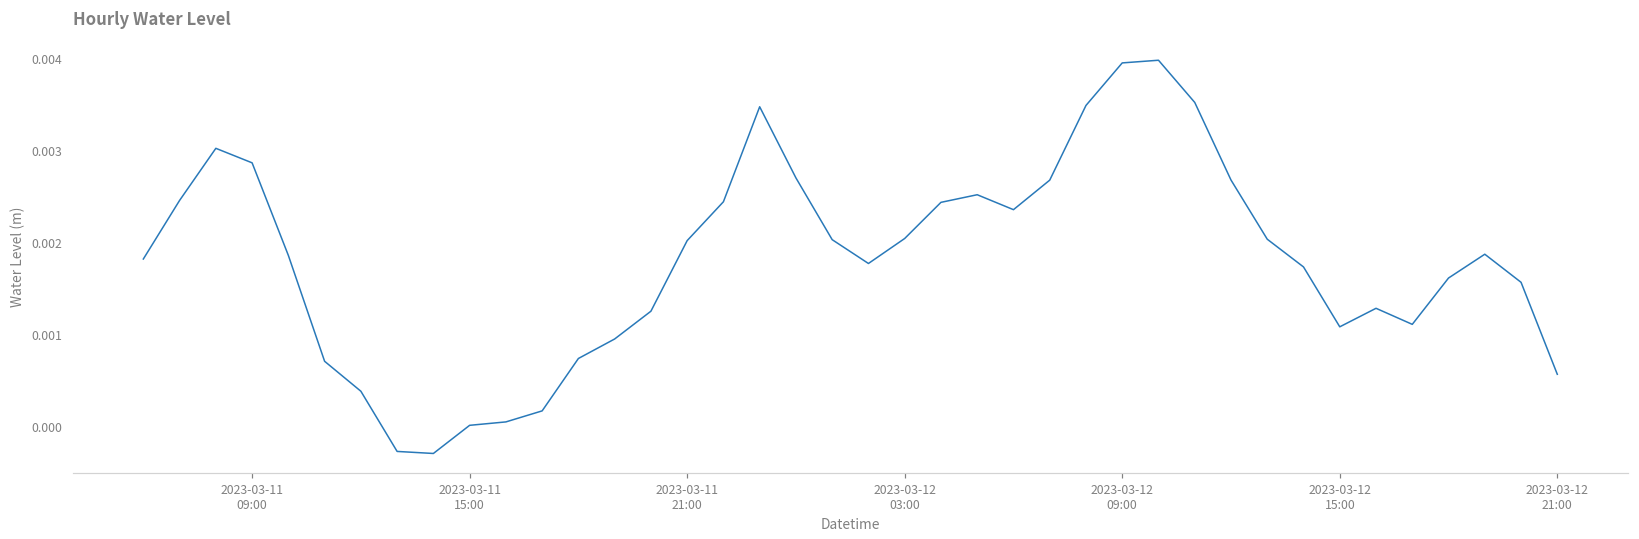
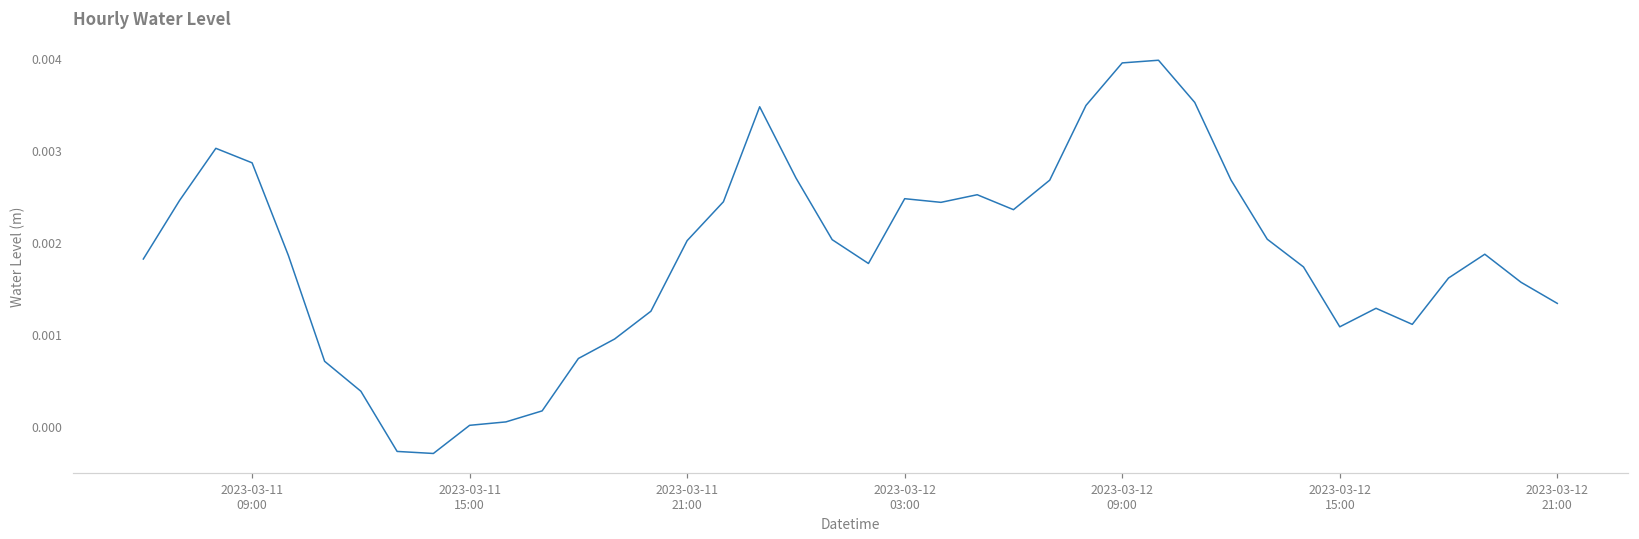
  {
    "2023-03-11 09:00": 0.0029,
    "2023-03-11 15:00": 0.0000,
    "2023-03-11 21:00": 0.0020,
-   "2023-03-12 03:00": 0.0020,
+   "2023-03-12 03:00": 0.0025,
    "2023-03-12 09:00": 0.0040,
    "2023-03-12 15:00": 0.0011,
-   "2023-03-12 21:00": 0.0006
+   "2023-03-12 21:00": 0.0013
  }
